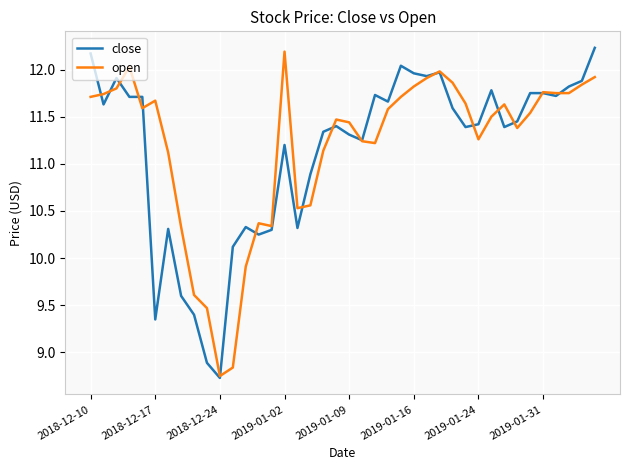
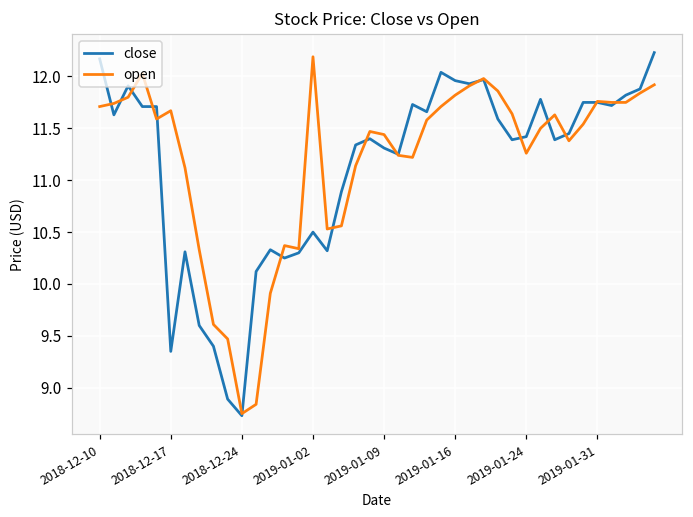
  {
    "close": {
      "2018-12-17": 9.4,
-     "2019-01-02": 11.2,
+     "2019-01-02": 10.5,
      "2019-01-09": 11.3,
      "2019-01-16": 12.0,
      "2019-01-24": 11.4
    },
    "open": {
      "2018-12-10": 11.7,
      "2018-12-17": 11.7,
      "2019-01-02": 12.2,
      "2019-01-09": 11.4,
      "2019-01-16": 11.8,
      "2019-01-24": 11.3
    }
  }
